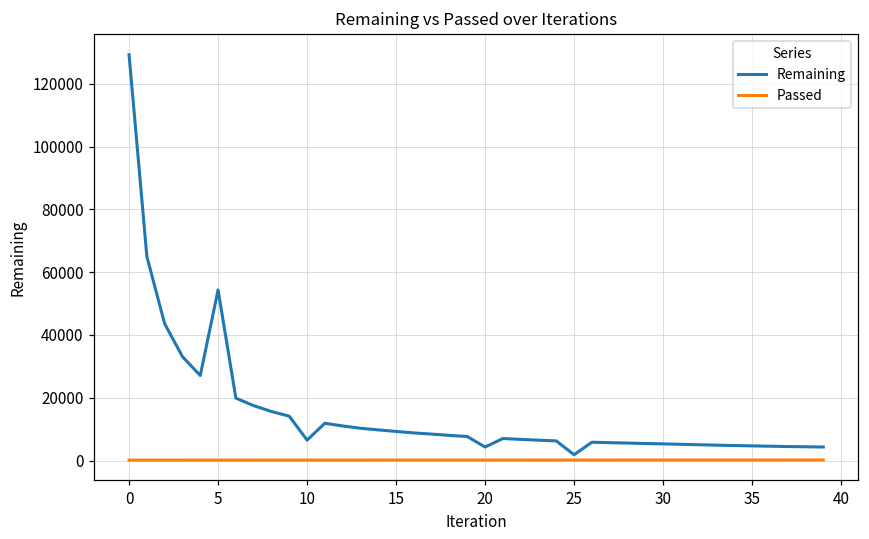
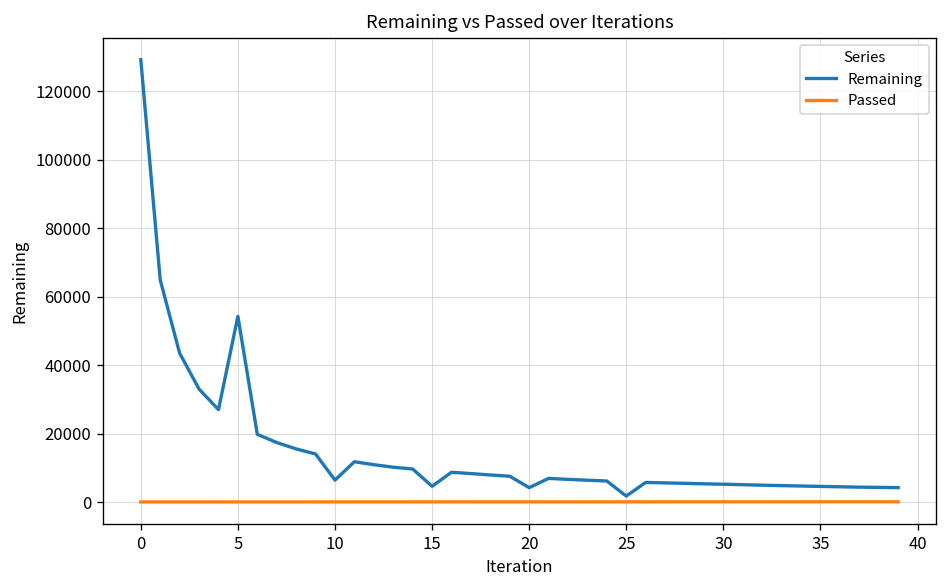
  {
    "Remaining": {
      "0": 129000,
      "5": 54000,
      "10": 7000,
-     "15": 9000,
+     "15": 5000,
      "20": 4000,
      "25": 2000,
      "30": 5000,
      "35": 5000
    },
    "Passed": {
      "0": 0,
      "5": 0,
      "10": 0,
      "15": 0,
      "20": 0,
      "25": 0,
      "30": 0,
      "35": 0
    }
  }
